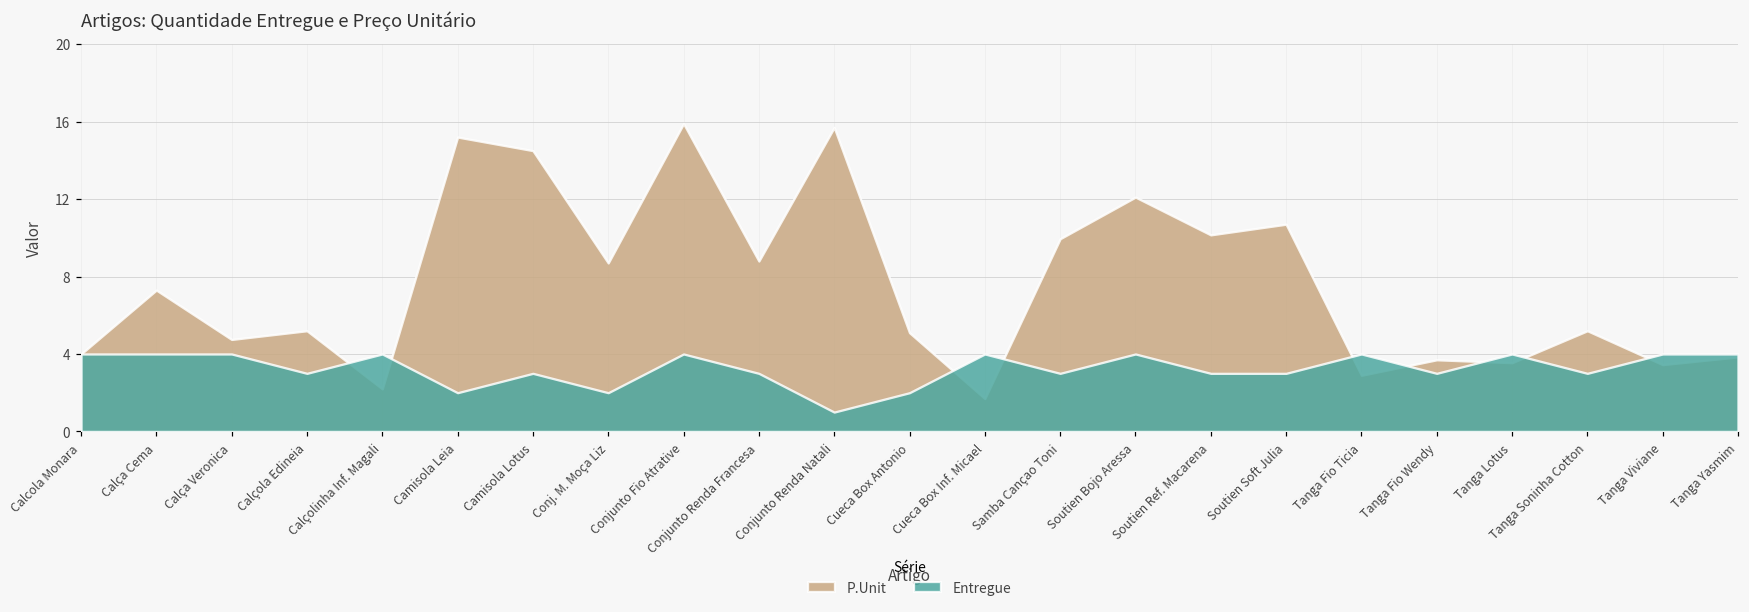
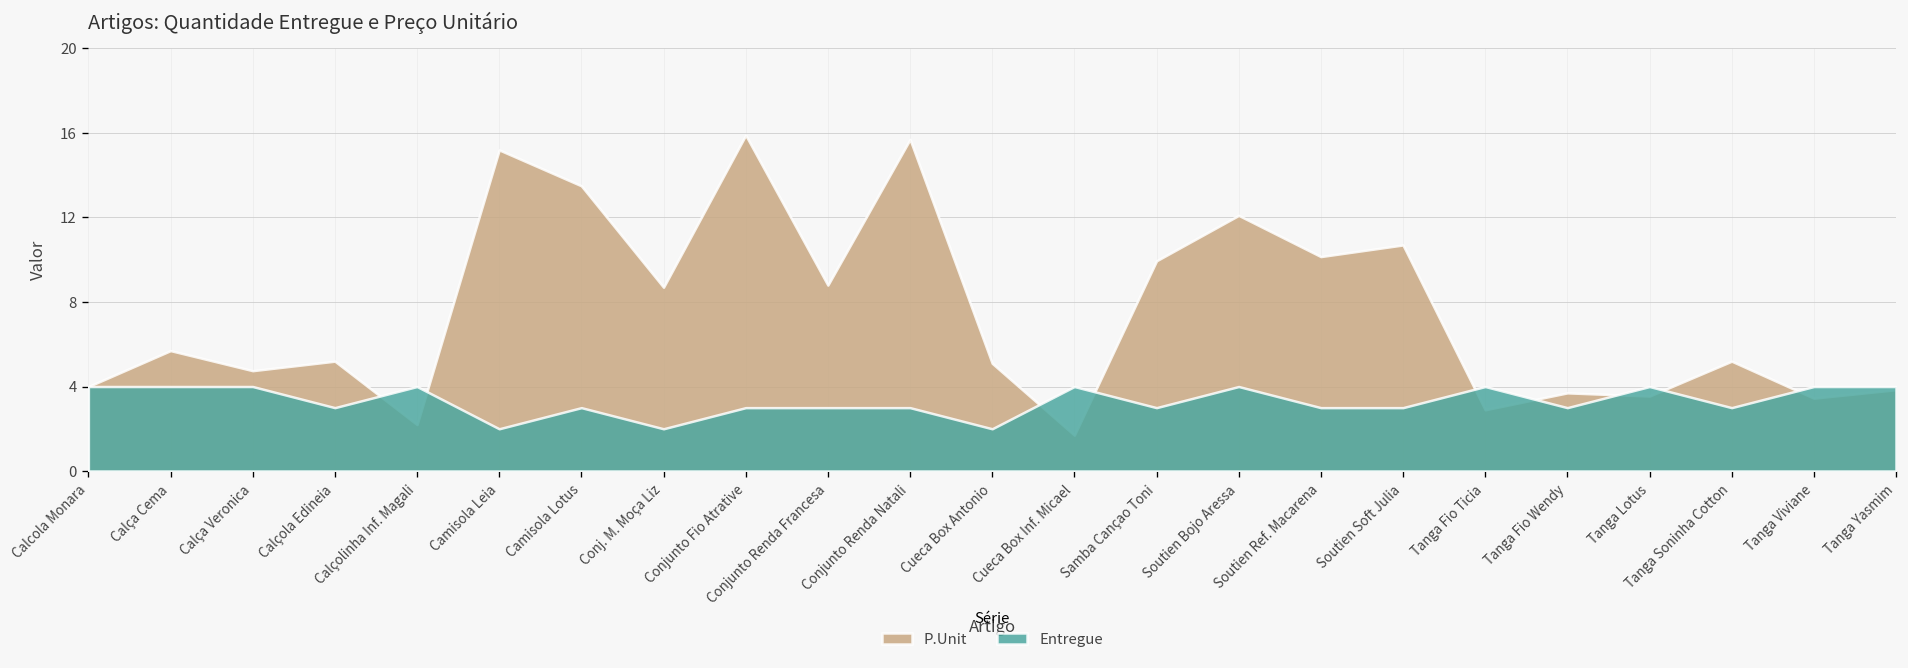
  {
    "P.Unit": {
-     "Calça Cema": 7.3,
+     "Calça Cema": 5.7,
      "Calça Veronica": 4.8,
      "Calçola Edineia": 5.2,
      "Calçolinha Inf. Magali": 2.2,
      "Camisola Leia": 15.2,
-     "Camisola Lotus": 14.5,
+     "Camisola Lotus": 13.5,
      "Conj. M. Moça Liz": 8.7,
      "Conjunto Fio Atrative": 15.9,
      "Conjunto Renda Francesa": 8.8,
      "Conjunto Renda Natali": 15.7,
      "Cueca Box Antonio": 5.1,
      "Cueca Box Inf. Micael": 1.7,
      "Samba Cançao Toni": 10.0,
      "Soutien Bojo Aressa": 12.1,
      "Soutien Ref. Macarena": 10.2,
      "Soutien Soft Julia": 10.7,
      "Tanga Fio Ticia": 2.9,
      "Tanga Fio Wendy": 3.7,
      "Tanga Lotus": 3.6,
      "Tanga Soninha Cotton": 5.2,
      "Tanga Viviane": 3.5,
      "Tanga Yasmim": 3.9
    },
    "Entregue": {
      "Calça Cema": 4,
      "Calça Veronica": 4,
      "Calçola Edineia": 3,
      "Calçolinha Inf. Magali": 4,
      "Camisola Leia": 2,
      "Camisola Lotus": 3,
      "Conj. M. Moça Liz": 2,
-     "Conjunto Fio Atrative": 4,
+     "Conjunto Fio Atrative": 3,
      "Conjunto Renda Francesa": 3,
-     "Conjunto Renda Natali": 1,
+     "Conjunto Renda Natali": 3,
      "Cueca Box Antonio": 2,
      "Cueca Box Inf. Micael": 4,
      "Samba Cançao Toni": 3,
      "Soutien Bojo Aressa": 4,
      "Soutien Ref. Macarena": 3,
      "Soutien Soft Julia": 3,
      "Tanga Fio Ticia": 4,
      "Tanga Fio Wendy": 3,
      "Tanga Lotus": 4,
      "Tanga Soninha Cotton": 3,
      "Tanga Viviane": 4,
      "Tanga Yasmim": 4
    }
  }
